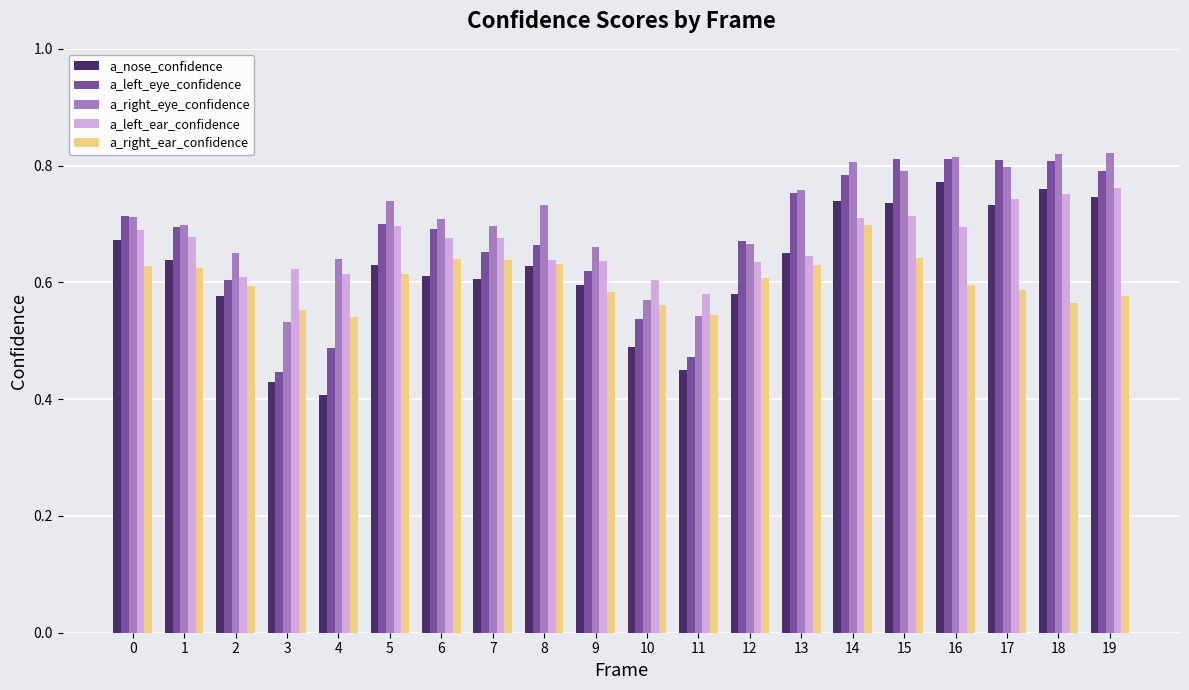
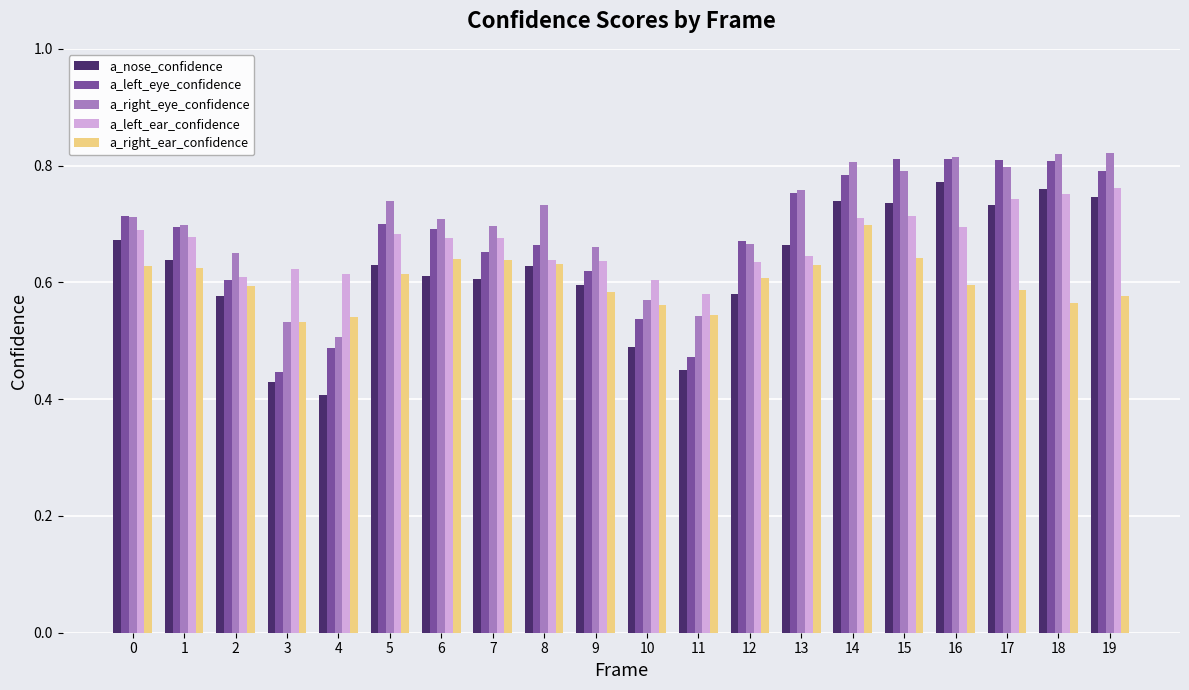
  {
    "a_nose_confidence": {
      "0": 0.67,
      "1": 0.64,
      "2": 0.58,
      "3": 0.43,
      "4": 0.41,
      "5": 0.63,
      "6": 0.61,
      "7": 0.61,
      "8": 0.63,
      "9": 0.60,
      "10": 0.49,
      "11": 0.45,
      "12": 0.58,
-     "13": 0.65,
+     "13": 0.66,
      "14": 0.74,
      "15": 0.74,
      "16": 0.77,
      "17": 0.73,
      "18": 0.76,
      "19": 0.75
    },
    "a_left_eye_confidence": {
      "0": 0.71,
      "1": 0.69,
      "2": 0.60,
      "3": 0.45,
      "4": 0.49,
      "5": 0.70,
      "6": 0.69,
      "7": 0.65,
      "8": 0.66,
      "9": 0.62,
      "10": 0.54,
      "11": 0.47,
      "12": 0.67,
      "13": 0.75,
      "14": 0.78,
      "15": 0.81,
      "16": 0.81,
      "17": 0.81,
      "18": 0.81,
      "19": 0.79
    },
    "a_right_eye_confidence": {
      "0": 0.71,
      "1": 0.70,
      "2": 0.65,
      "3": 0.53,
-     "4": 0.64,
+     "4": 0.51,
      "5": 0.74,
      "6": 0.71,
      "7": 0.70,
      "8": 0.73,
      "9": 0.66,
      "10": 0.57,
      "11": 0.54,
      "12": 0.67,
      "13": 0.76,
      "14": 0.81,
      "15": 0.79,
      "16": 0.82,
      "17": 0.80,
      "18": 0.82,
      "19": 0.82
    },
    "a_left_ear_confidence": {
      "0": 0.69,
      "1": 0.68,
      "2": 0.61,
      "3": 0.62,
      "4": 0.61,
-     "5": 0.70,
+     "5": 0.68,
      "6": 0.68,
      "7": 0.68,
      "8": 0.64,
      "9": 0.64,
      "10": 0.60,
      "11": 0.58,
      "12": 0.63,
      "13": 0.65,
      "14": 0.71,
      "15": 0.71,
      "16": 0.69,
      "17": 0.74,
      "18": 0.75,
      "19": 0.76
    },
    "a_right_ear_confidence": {
      "0": 0.63,
      "1": 0.63,
      "2": 0.59,
-     "3": 0.55,
+     "3": 0.53,
      "4": 0.54,
      "5": 0.61,
      "6": 0.64,
      "7": 0.64,
      "8": 0.63,
      "9": 0.58,
      "10": 0.56,
      "11": 0.54,
      "12": 0.61,
      "13": 0.63,
      "14": 0.70,
      "15": 0.64,
      "16": 0.60,
      "17": 0.59,
      "18": 0.56,
      "19": 0.58
    }
  }
